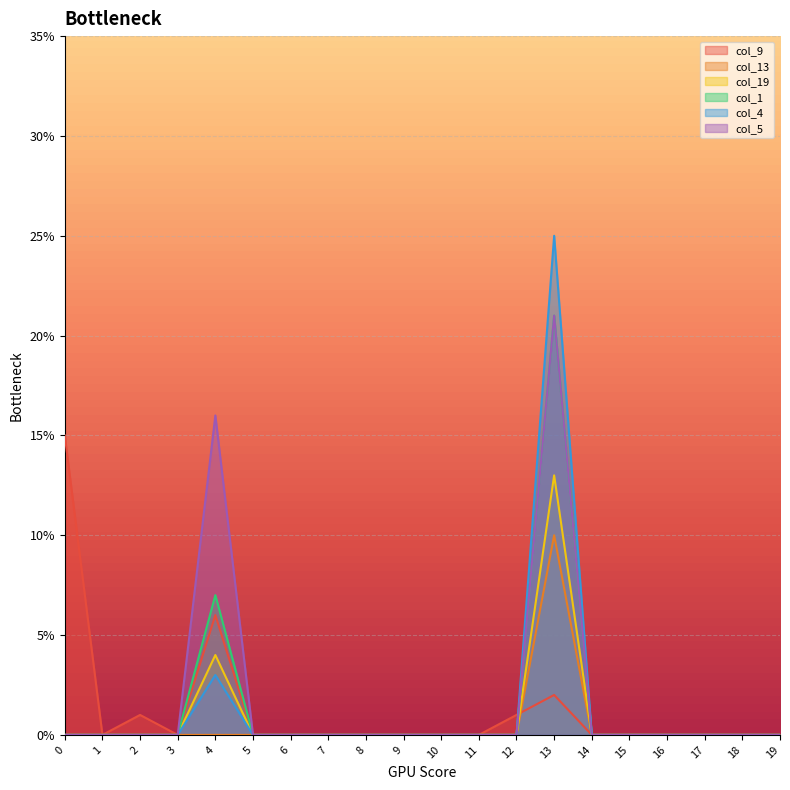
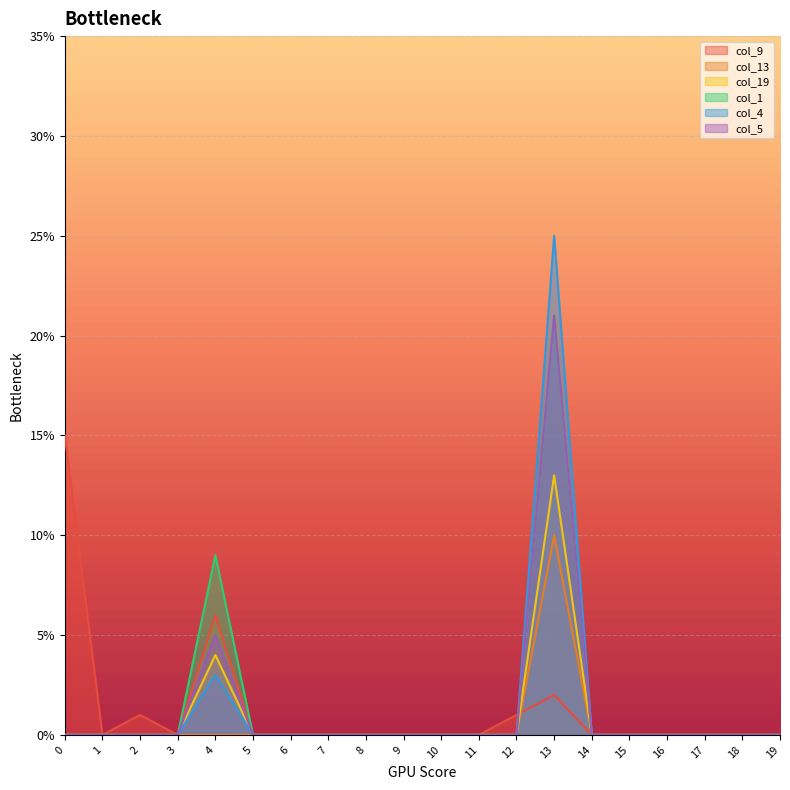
  {
    "col_1": {
-     "4": "7%"
+     "4": "9%"
    },
    "col_4": {
      "4": "3%",
      "13": "25%"
    },
    "col_5": {
-     "4": "16%"
+     "4": "5%"
    }
  }
